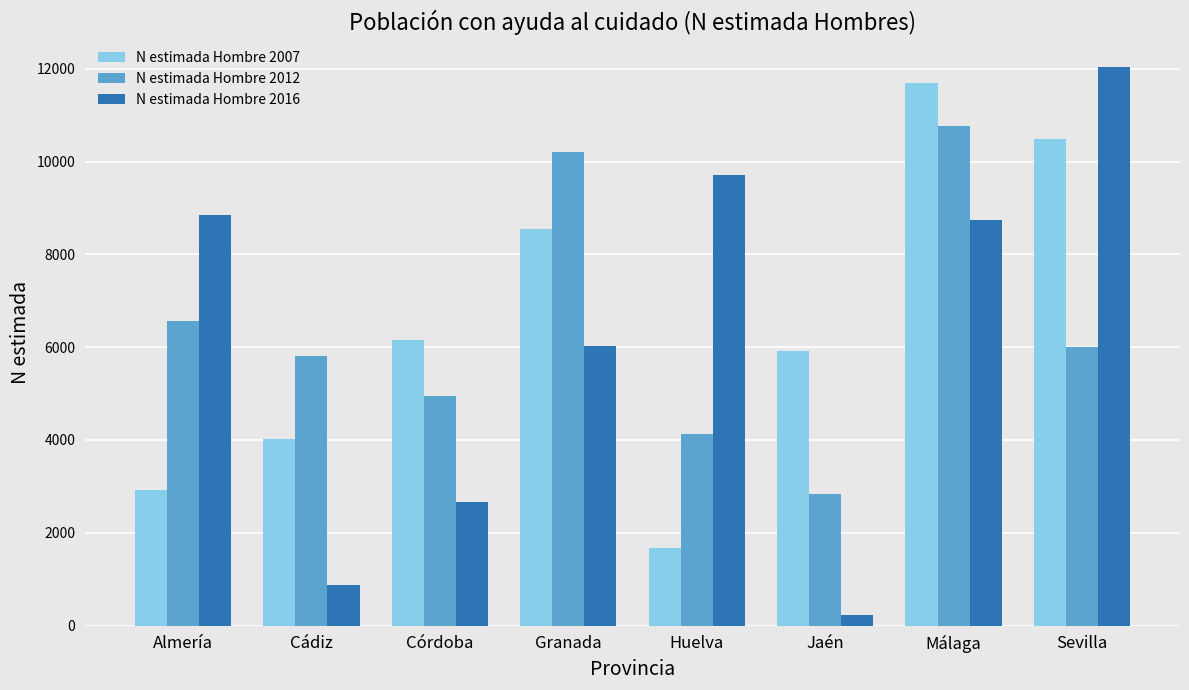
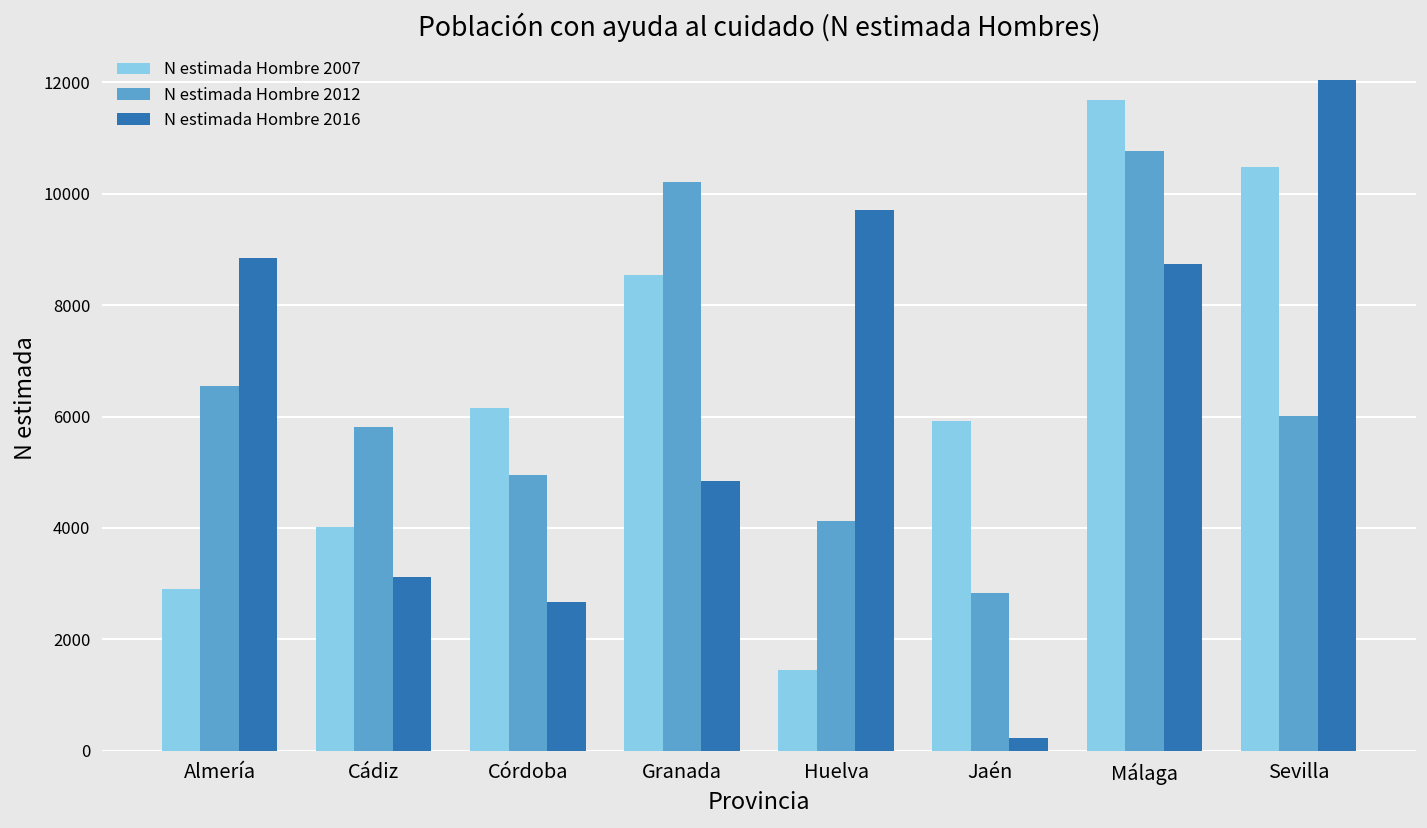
  {
    "N estimada Hombre 2007": {
      "Almería": 2900,
      "Cádiz": 4000,
      "Córdoba": 6100,
      "Granada": 8500,
-     "Huelva": 1700,
+     "Huelva": 1400,
      "Jaén": 5900,
      "Málaga": 11700,
      "Sevilla": 10500
    },
    "N estimada Hombre 2012": {
      "Almería": 6600,
      "Cádiz": 5800,
      "Córdoba": 5000,
      "Granada": 10200,
      "Huelva": 4100,
      "Jaén": 2800,
      "Málaga": 10800,
      "Sevilla": 6000
    },
    "N estimada Hombre 2016": {
      "Almería": 8900,
-     "Cádiz": 900,
+     "Cádiz": 3100,
      "Córdoba": 2700,
-     "Granada": 6000,
+     "Granada": 4900,
      "Huelva": 9700,
      "Jaén": 200,
      "Málaga": 8700,
      "Sevilla": 12000
    }
  }
